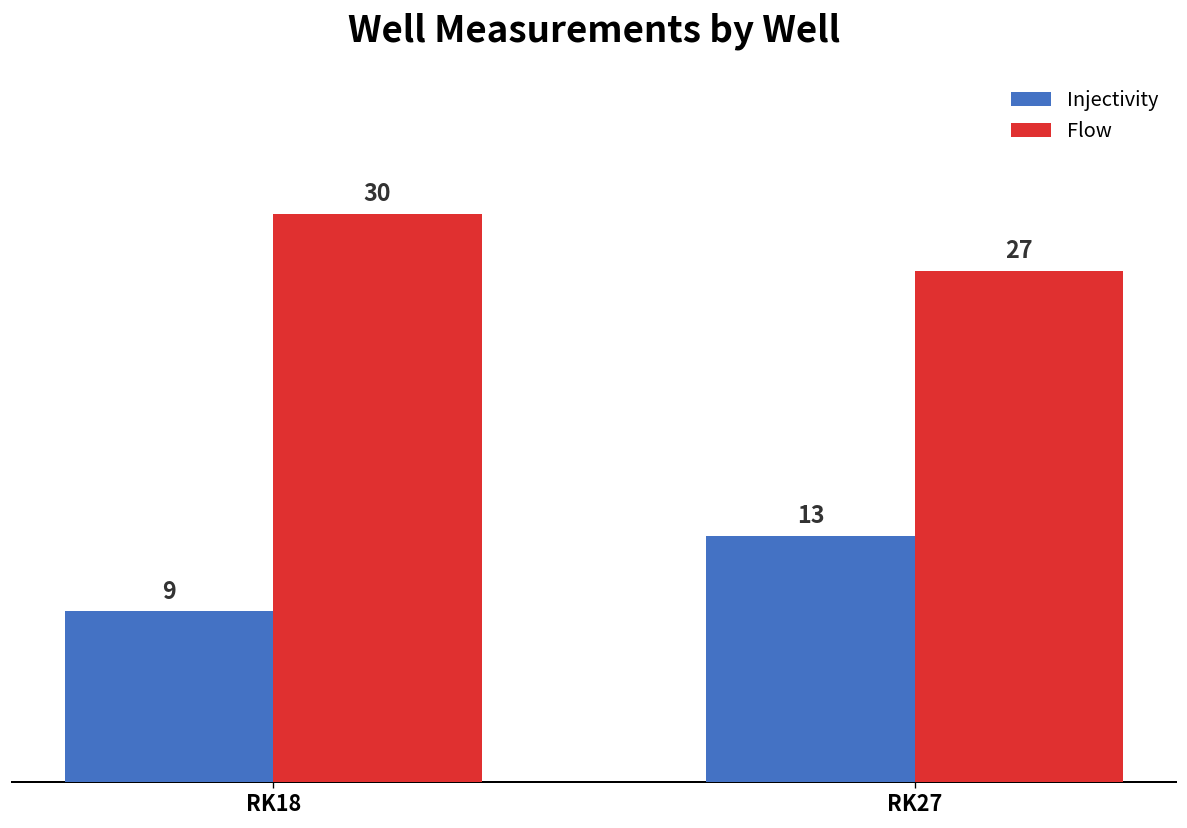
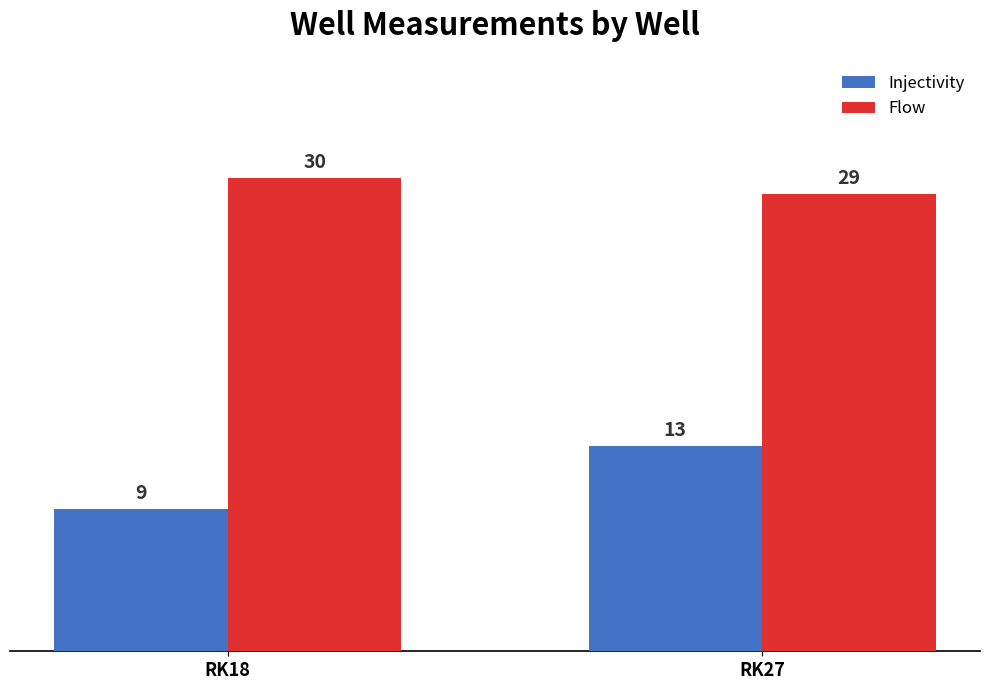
  {
    "Injectivity": {
      "RK18": 9,
      "RK27": 13
    },
    "Flow": {
      "RK18": 30,
-     "RK27": 27
+     "RK27": 29
    }
  }
